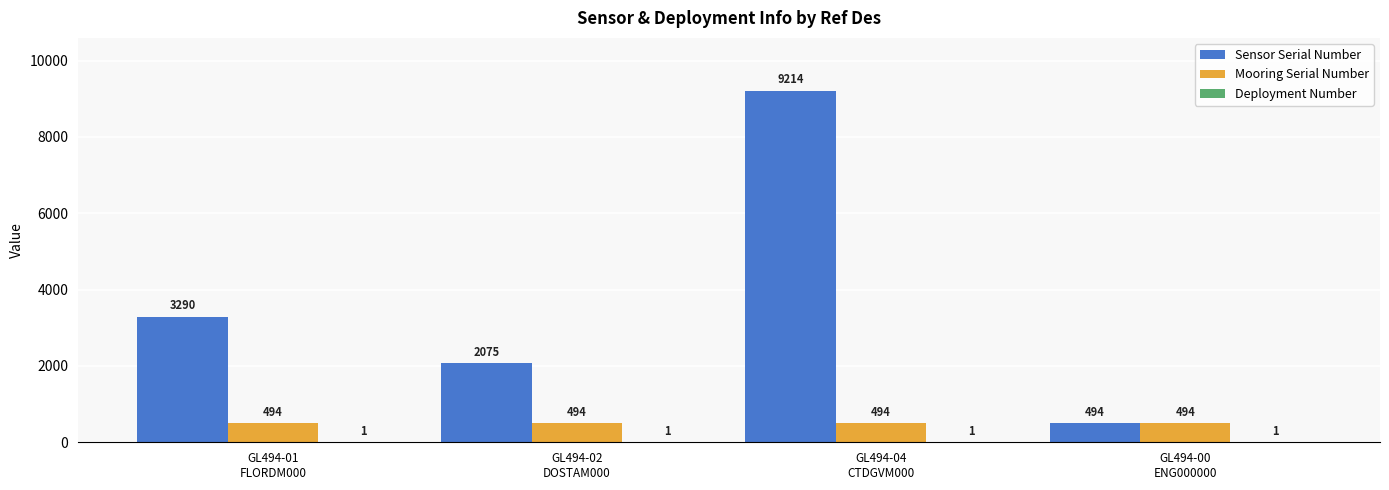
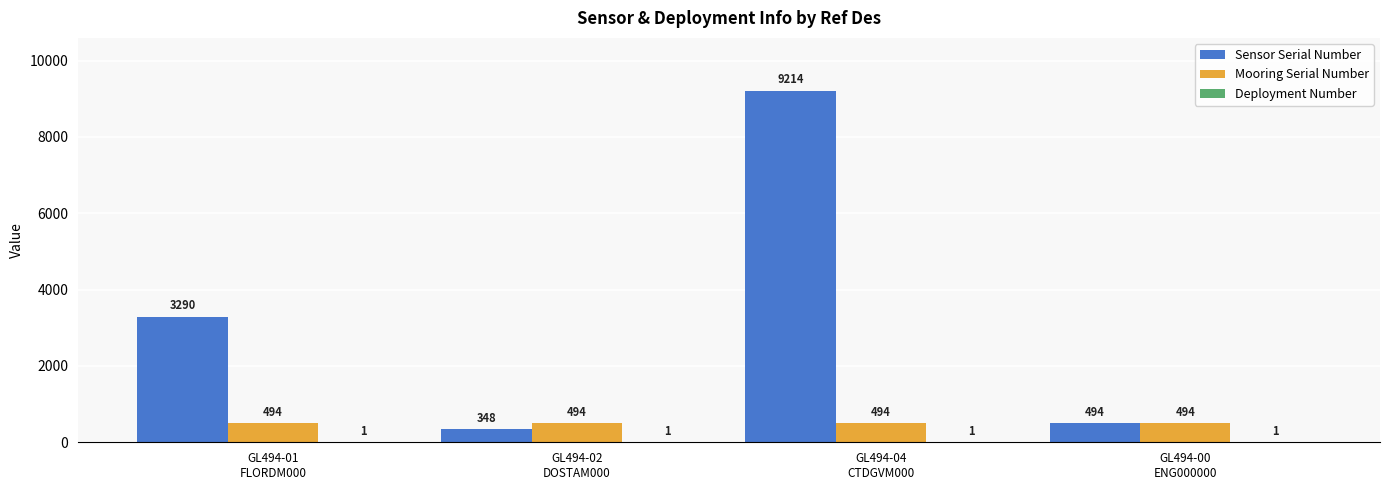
  {
    "Sensor Serial Number": {
      "GL494-01 FLORDM000": 3290,
-     "GL494-02 DOSTAM000": 2075,
+     "GL494-02 DOSTAM000": 348,
      "GL494-04 CTDGVM000": 9214,
      "GL494-00 ENG000000": 494
    },
    "Mooring Serial Number": {
      "GL494-01 FLORDM000": 494,
      "GL494-02 DOSTAM000": 494,
      "GL494-04 CTDGVM000": 494,
      "GL494-00 ENG000000": 494
    },
    "Deployment Number": {
      "GL494-01 FLORDM000": 1,
      "GL494-02 DOSTAM000": 1,
      "GL494-04 CTDGVM000": 1,
      "GL494-00 ENG000000": 1
    }
  }
